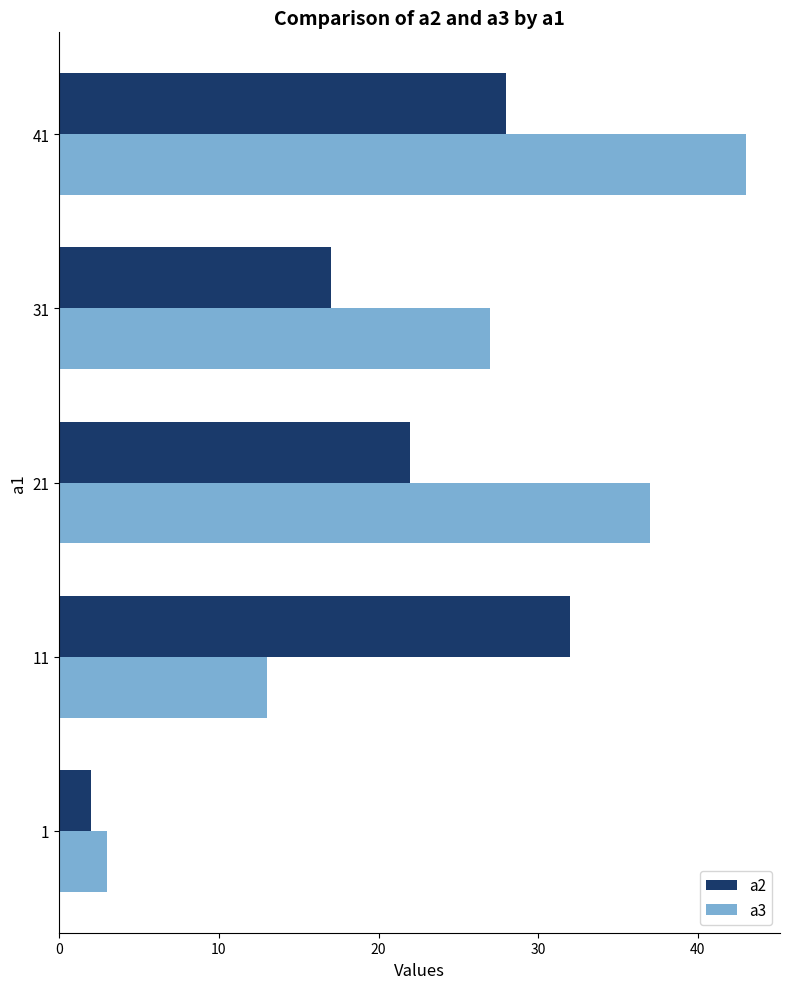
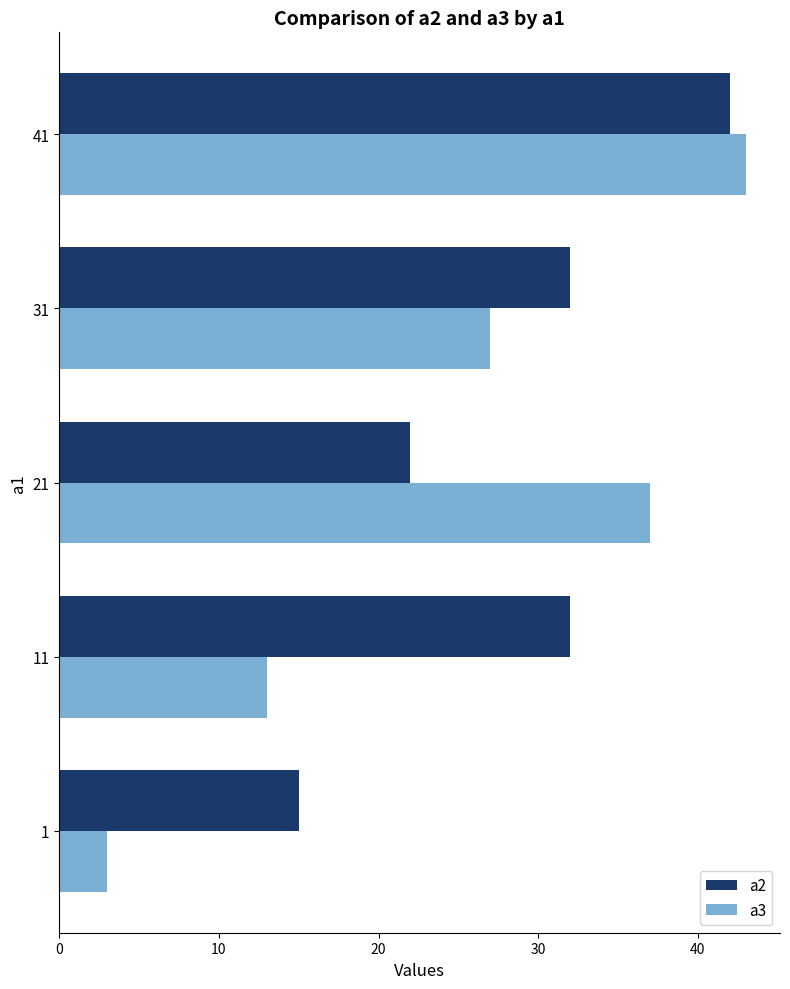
  {
    "a2": {
-     "41": 28,
-     "31": 17,
+     "41": 42,
+     "31": 32,
      "21": 22,
      "11": 32,
-     "1": 2
+     "1": 15
    },
    "a3": {
      "41": 43,
      "31": 27,
      "21": 37,
      "11": 13,
      "1": 3
    }
  }
